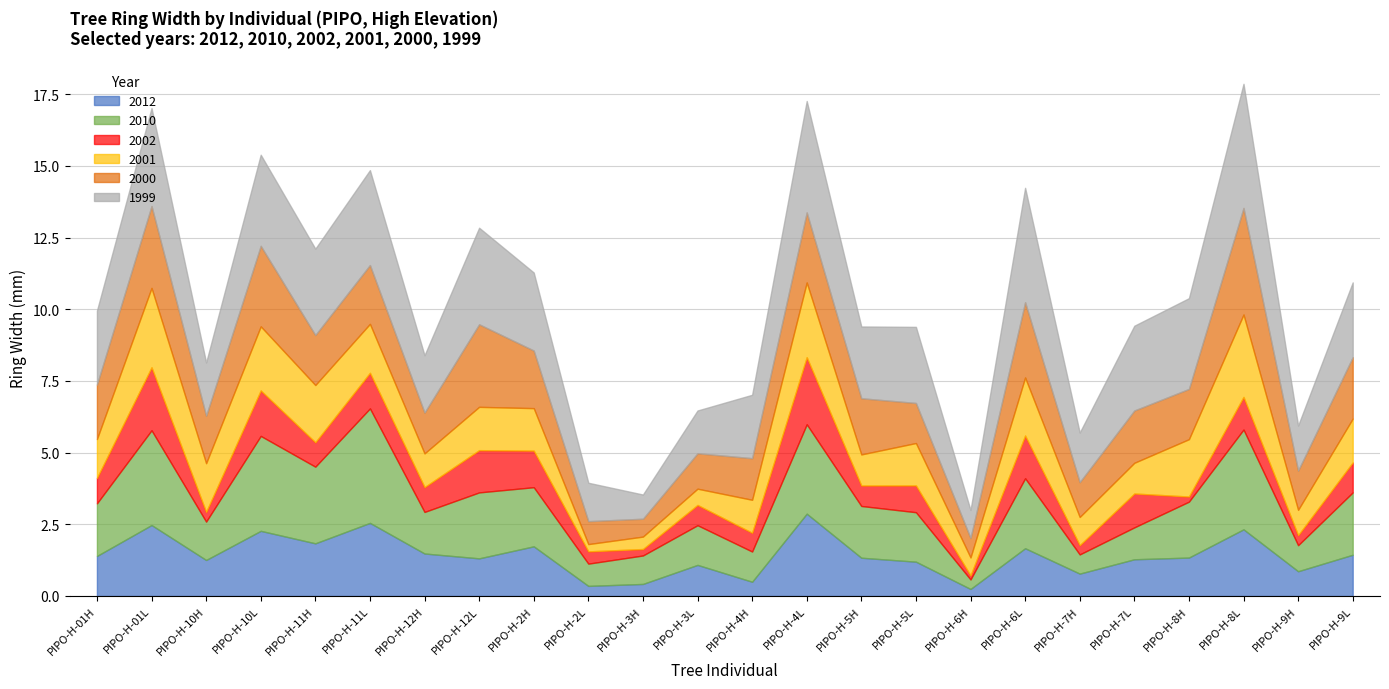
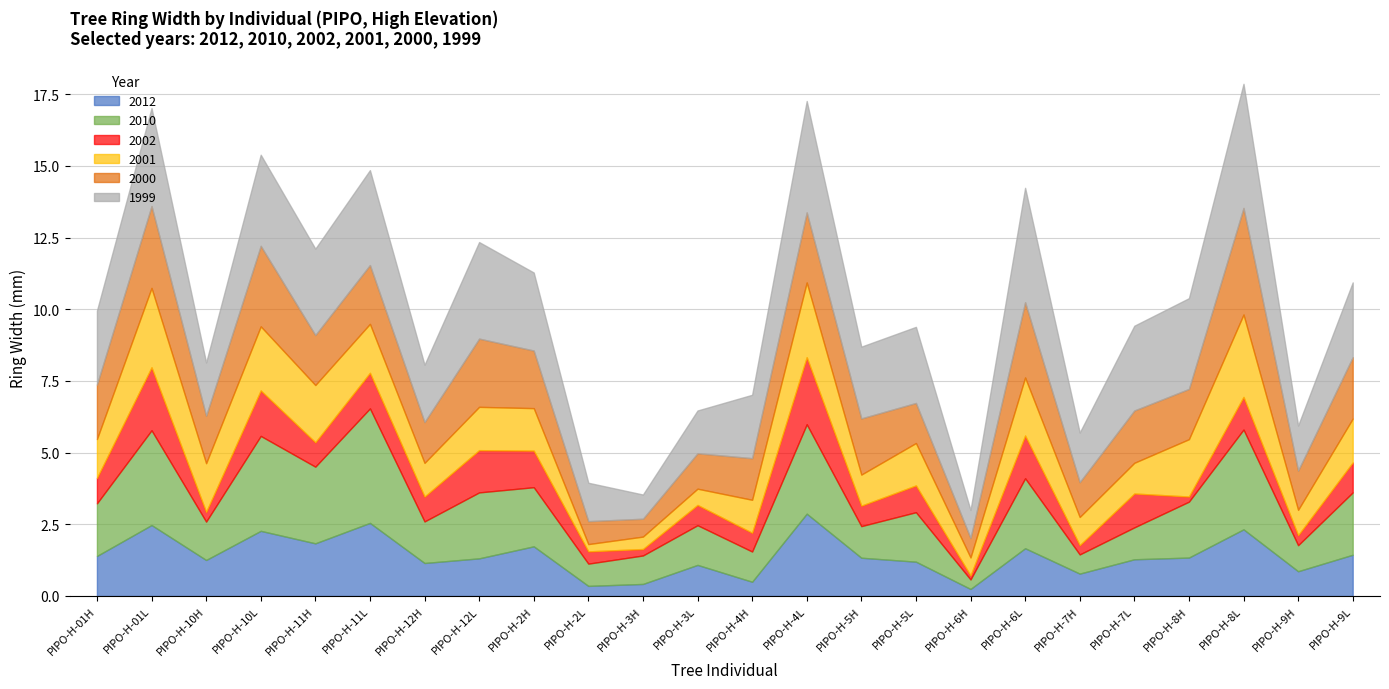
  {
    "2012": {
      "PIPO-H-01H": 1.4,
      "PIPO-H-01L": 2.5,
      "PIPO-H-10H": 1.3,
      "PIPO-H-10L": 2.3,
      "PIPO-H-11H": 1.8,
      "PIPO-H-11L": 2.6,
-     "PIPO-H-12H": 1.5,
+     "PIPO-H-12H": 1.2,
      "PIPO-H-12L": 1.3,
      "PIPO-H-2H": 1.7,
      "PIPO-H-2L": 0.4,
      "PIPO-H-3H": 0.4,
      "PIPO-H-3L": 1.1,
      "PIPO-H-4H": 0.5,
      "PIPO-H-4L": 2.9,
      "PIPO-H-5H": 1.3,
      "PIPO-H-5L": 1.2,
      "PIPO-H-6H": 0.2,
      "PIPO-H-6L": 1.7,
      "PIPO-H-7H": 0.8,
      "PIPO-H-7L": 1.3,
      "PIPO-H-8H": 1.3,
      "PIPO-H-8L": 2.3,
      "PIPO-H-9H": 0.9,
      "PIPO-H-9L": 1.4
    },
    "2010": {
      "PIPO-H-01H": 1.8,
      "PIPO-H-01L": 3.3,
      "PIPO-H-10H": 1.3,
      "PIPO-H-10L": 3.3,
      "PIPO-H-11H": 2.7,
      "PIPO-H-11L": 4.0,
      "PIPO-H-12H": 1.4,
      "PIPO-H-12L": 2.3,
      "PIPO-H-2H": 2.1,
      "PIPO-H-2L": 0.8,
      "PIPO-H-3H": 1.0,
      "PIPO-H-3L": 1.4,
      "PIPO-H-4H": 1.1,
      "PIPO-H-4L": 3.1,
-     "PIPO-H-5H": 1.8,
+     "PIPO-H-5H": 1.1,
      "PIPO-H-5L": 1.7,
      "PIPO-H-6H": 0.3,
      "PIPO-H-6L": 2.4,
      "PIPO-H-7H": 0.7,
      "PIPO-H-7L": 1.1,
      "PIPO-H-8H": 2.0,
      "PIPO-H-8L": 3.5,
      "PIPO-H-9H": 0.9,
      "PIPO-H-9L": 2.2
    },
    "2002": {
      "PIPO-H-01H": 0.9,
      "PIPO-H-01L": 2.2,
      "PIPO-H-10H": 0.3,
      "PIPO-H-10L": 1.6,
      "PIPO-H-11H": 0.9,
      "PIPO-H-11L": 1.2,
      "PIPO-H-12H": 0.9,
      "PIPO-H-12L": 1.5,
      "PIPO-H-2H": 1.3,
      "PIPO-H-2L": 0.4,
      "PIPO-H-3H": 0.2,
      "PIPO-H-3L": 0.7,
      "PIPO-H-4H": 0.7,
      "PIPO-H-4L": 2.3,
      "PIPO-H-5H": 0.7,
      "PIPO-H-5L": 0.9,
      "PIPO-H-6H": 0.1,
      "PIPO-H-6L": 1.5,
      "PIPO-H-7H": 0.3,
      "PIPO-H-7L": 1.2,
      "PIPO-H-8H": 0.2,
      "PIPO-H-8L": 1.1,
      "PIPO-H-9H": 0.3,
      "PIPO-H-9L": 1.0
    },
    "2001": {
      "PIPO-H-01H": 1.4,
      "PIPO-H-01L": 2.8,
      "PIPO-H-10H": 1.7,
      "PIPO-H-10L": 2.2,
      "PIPO-H-11H": 2.0,
      "PIPO-H-11L": 1.7,
      "PIPO-H-12H": 1.2,
      "PIPO-H-12L": 1.5,
      "PIPO-H-2H": 1.5,
      "PIPO-H-2L": 0.3,
      "PIPO-H-3H": 0.4,
      "PIPO-H-3L": 0.6,
      "PIPO-H-4H": 1.2,
      "PIPO-H-4L": 2.6,
      "PIPO-H-5H": 1.1,
      "PIPO-H-5L": 1.5,
      "PIPO-H-6H": 0.6,
      "PIPO-H-6L": 2.0,
      "PIPO-H-7H": 1.0,
      "PIPO-H-7L": 1.1,
      "PIPO-H-8H": 2.0,
      "PIPO-H-8L": 2.9,
      "PIPO-H-9H": 0.9,
      "PIPO-H-9L": 1.5
    },
    "2000": {
      "PIPO-H-01H": 1.9,
      "PIPO-H-01L": 2.9,
      "PIPO-H-10H": 1.7,
      "PIPO-H-10L": 2.8,
      "PIPO-H-11H": 1.7,
      "PIPO-H-11L": 2.1,
      "PIPO-H-12H": 1.4,
-     "PIPO-H-12L": 2.9,
+     "PIPO-H-12L": 2.4,
      "PIPO-H-2H": 2.0,
      "PIPO-H-2L": 0.8,
      "PIPO-H-3H": 0.6,
      "PIPO-H-3L": 1.2,
      "PIPO-H-4H": 1.5,
      "PIPO-H-4L": 2.4,
      "PIPO-H-5H": 2.0,
      "PIPO-H-5L": 1.4,
      "PIPO-H-6H": 0.7,
      "PIPO-H-6L": 2.6,
      "PIPO-H-7H": 1.2,
      "PIPO-H-7L": 1.8,
      "PIPO-H-8H": 1.8,
      "PIPO-H-8L": 3.7,
      "PIPO-H-9H": 1.4,
      "PIPO-H-9L": 2.1
    },
    "1999": {
      "PIPO-H-01H": 2.6,
      "PIPO-H-01L": 3.4,
      "PIPO-H-10H": 1.9,
      "PIPO-H-10L": 3.2,
      "PIPO-H-11H": 3.0,
      "PIPO-H-11L": 3.3,
      "PIPO-H-12H": 2.0,
      "PIPO-H-12L": 3.4,
      "PIPO-H-2H": 2.7,
      "PIPO-H-2L": 1.3,
      "PIPO-H-3H": 0.8,
      "PIPO-H-3L": 1.5,
      "PIPO-H-4H": 2.2,
      "PIPO-H-4L": 3.9,
      "PIPO-H-5H": 2.5,
      "PIPO-H-5L": 2.7,
      "PIPO-H-6H": 1.0,
      "PIPO-H-6L": 4.0,
      "PIPO-H-7H": 1.7,
      "PIPO-H-7L": 3.0,
      "PIPO-H-8H": 3.2,
      "PIPO-H-8L": 4.3,
      "PIPO-H-9H": 1.6,
      "PIPO-H-9L": 2.6
    }
  }
